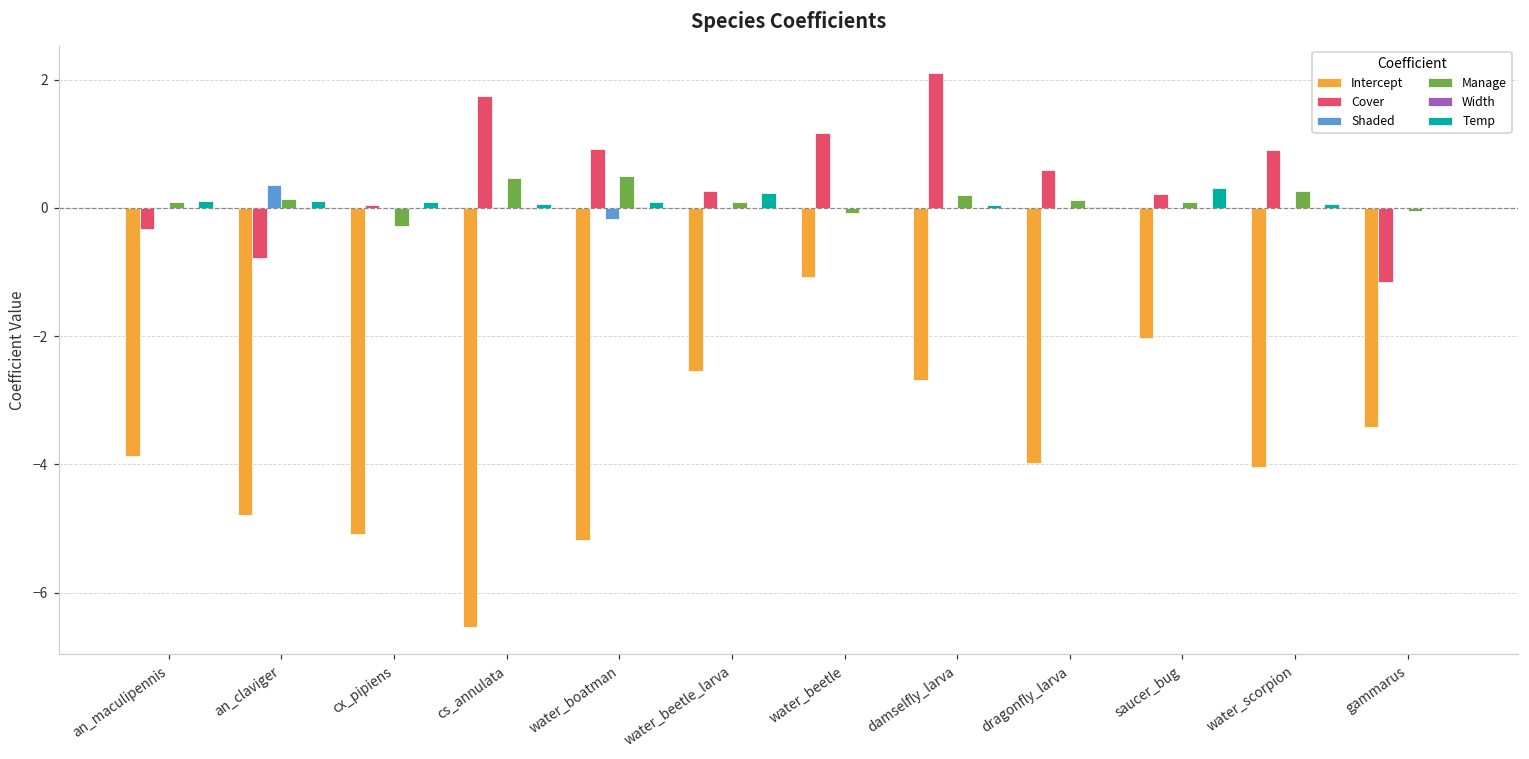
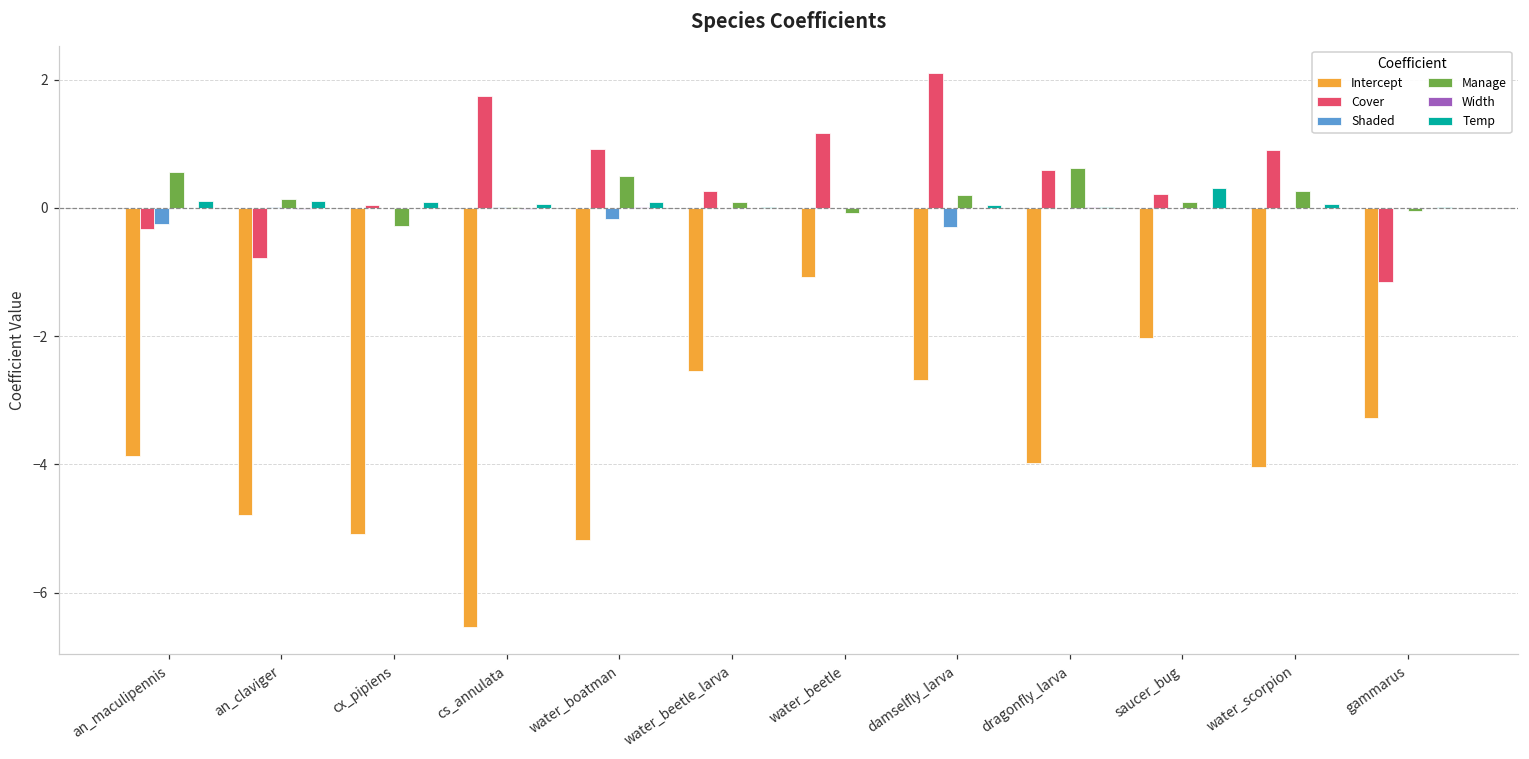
  {
    "Intercept": {
      "an_maculipennis": -3.9,
      "an_claviger": -4.8,
      "cx_pipiens": -5.1,
      "cs_annulata": -6.5,
      "water_boatman": -5.2,
      "water_beetle_larva": -2.5,
      "water_beetle": -1.1,
      "damselfly_larva": -2.7,
      "dragonfly_larva": -4.0,
      "saucer_bug": -2.0,
      "water_scorpion": -4.0,
-     "gammarus": -3.4
+     "gammarus": -3.3
    },
    "Cover": {
      "an_maculipennis": -0.3,
      "an_claviger": -0.8,
      "cx_pipiens": 0.1,
      "cs_annulata": 1.7,
      "water_boatman": 0.9,
      "water_beetle_larva": 0.3,
      "water_beetle": 1.2,
      "damselfly_larva": 2.1,
      "dragonfly_larva": 0.6,
      "saucer_bug": 0.2,
      "water_scorpion": 0.9,
      "gammarus": -1.1
    },
    "Shaded": {
-     "an_maculipennis": 0.0,
-     "an_claviger": 0.4,
+     "an_maculipennis": -0.3,
+     "an_claviger": 0.0,
      "water_boatman": -0.2,
-     "damselfly_larva": 0.0
+     "damselfly_larva": -0.3
    },
    "Manage": {
-     "an_maculipennis": 0.1,
+     "an_maculipennis": 0.6,
      "an_claviger": 0.1,
      "cx_pipiens": -0.3,
-     "cs_annulata": 0.5,
+     "cs_annulata": 0.0,
      "water_boatman": 0.5,
      "water_beetle_larva": 0.1,
      "water_beetle": -0.1,
      "damselfly_larva": 0.2,
-     "dragonfly_larva": 0.1,
+     "dragonfly_larva": 0.6,
      "saucer_bug": 0.1,
      "water_scorpion": 0.3,
      "gammarus": -0.1
    },
    "Temp": {
      "an_maculipennis": 0.1,
      "an_claviger": 0.1,
      "cx_pipiens": 0.1,
      "cs_annulata": 0.1,
      "water_boatman": 0.1,
-     "water_beetle_larva": 0.2,
+     "water_beetle_larva": 0.0,
      "damselfly_larva": 0.0,
      "saucer_bug": 0.3,
      "water_scorpion": 0.1
    }
  }
